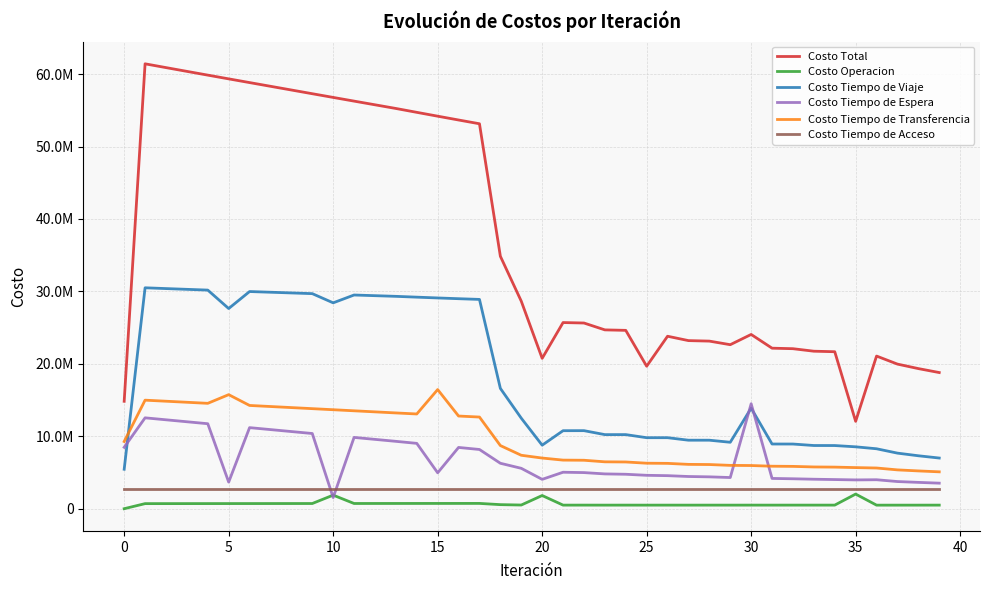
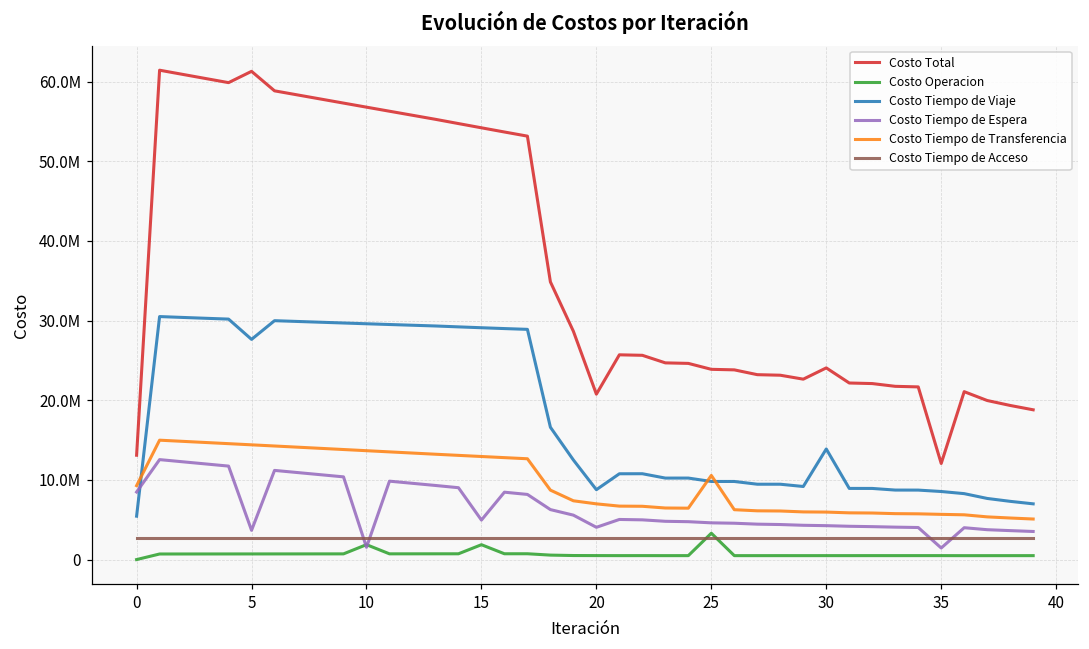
  {
    "Costo Total": {
-     "0": 15000000,
-     "5": 59000000,
+     "0": 13000000,
+     "5": 61000000,
      "10": 57000000,
      "15": 54000000,
      "20": 21000000,
-     "25": 20000000,
+     "25": 24000000,
      "30": 24000000,
      "35": 12000000
    },
    "Costo Operacion": {
      "0": 0,
      "5": 1000000,
-     "15": 1000000,
-     "20": 2000000,
-     "25": 0,
+     "15": 2000000,
+     "20": 0,
+     "25": 3000000,
      "30": 0,
-     "35": 2000000
+     "35": 0
    },
    "Costo Tiempo de Viaje": {
      "0": 5000000,
      "5": 28000000,
-     "10": 28000000,
+     "10": 30000000,
      "15": 29000000,
      "20": 9000000,
      "25": 10000000,
      "30": 14000000,
      "35": 9000000
    },
    "Costo Tiempo de Espera": {
      "0": 8000000,
      "5": 4000000,
      "15": 5000000,
      "20": 4000000,
      "25": 5000000,
-     "30": 14000000,
-     "35": 4000000
+     "30": 4000000,
+     "35": 1000000
    },
    "Costo Tiempo de Transferencia": {
      "0": 9000000,
-     "5": 16000000,
+     "5": 14000000,
      "10": 14000000,
-     "15": 16000000,
+     "15": 13000000,
      "20": 7000000,
-     "25": 6000000,
+     "25": 11000000,
      "30": 6000000,
      "35": 6000000
    },
    "Costo Tiempo de Acceso": {
      "0": 3000000,
      "5": 3000000,
      "10": 3000000,
      "15": 3000000,
      "20": 3000000,
      "25": 3000000,
      "30": 3000000,
      "35": 3000000
    }
  }
